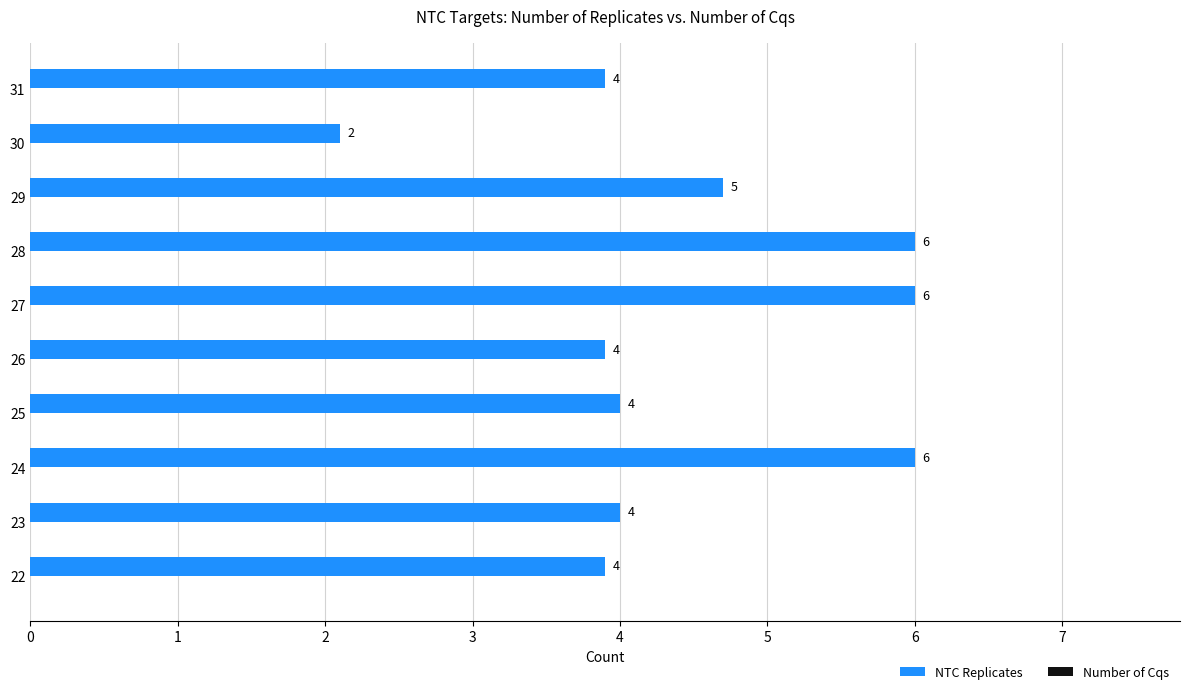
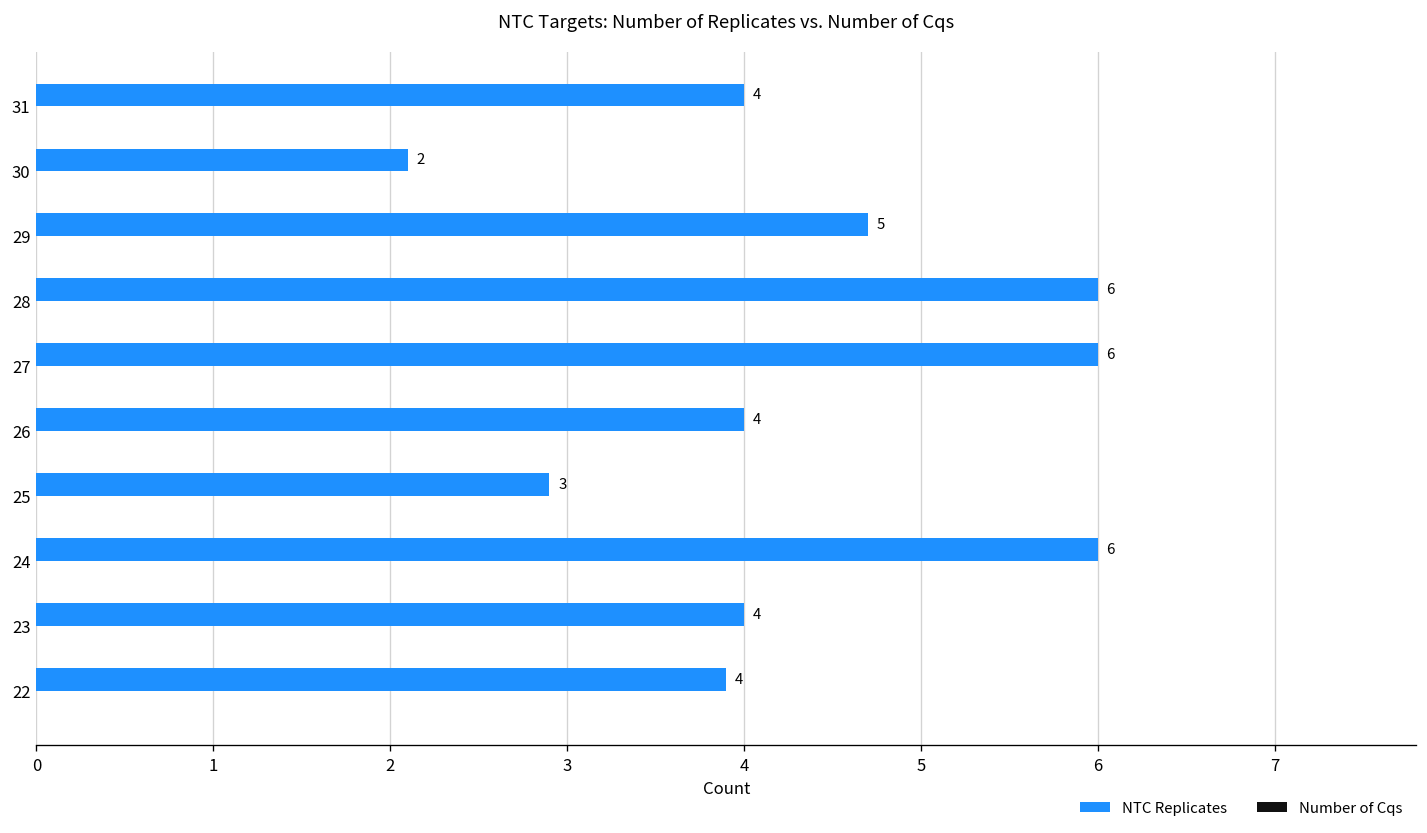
  {
    "NTC Replicates": {
-     "31": 3.9,
+     "31": 4.0,
      "30": 2,
      "29": 5,
      "28": 6,
      "27": 6,
-     "26": 3.9,
-     "25": 4,
+     "26": 4.0,
+     "25": 3,
      "24": 6,
      "23": 4,
      "22": 4
    },
    "Number of Cqs": {
      "31": 0.0,
      "30": 0.0,
      "29": 0.0,
      "28": 0.0,
      "27": 0.0,
      "26": 0.0,
      "25": 0.0,
      "24": 0.0,
      "23": 0.0,
      "22": 0.0
    }
  }
